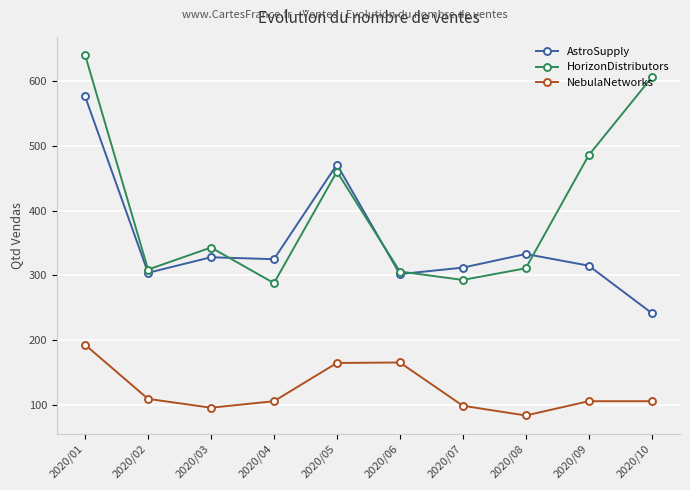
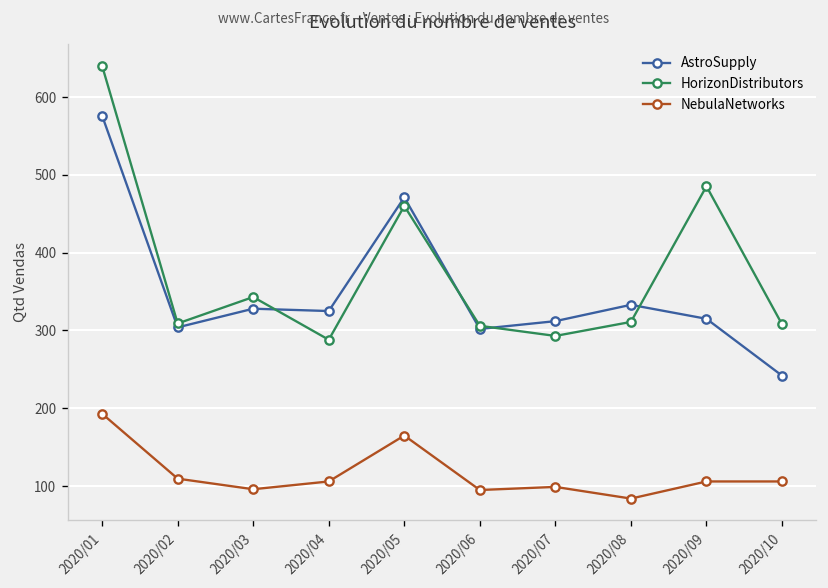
  {
    "AstroSupply": {
      "2020/01": 580,
      "2020/02": 300,
      "2020/03": 330,
      "2020/04": 330,
      "2020/05": 470,
      "2020/06": 300,
      "2020/07": 310,
      "2020/08": 330,
      "2020/09": 320,
      "2020/10": 240
    },
    "HorizonDistributors": {
      "2020/01": 640,
      "2020/02": 310,
      "2020/03": 340,
      "2020/04": 290,
      "2020/05": 460,
      "2020/06": 310,
      "2020/07": 290,
      "2020/08": 310,
      "2020/09": 490,
-     "2020/10": 610
+     "2020/10": 310
    },
    "NebulaNetworks": {
      "2020/01": 190,
      "2020/02": 110,
      "2020/03": 100,
      "2020/04": 110,
      "2020/05": 170,
-     "2020/06": 170,
+     "2020/06": 100,
      "2020/07": 100,
      "2020/08": 80,
      "2020/09": 110,
      "2020/10": 110
    }
  }
